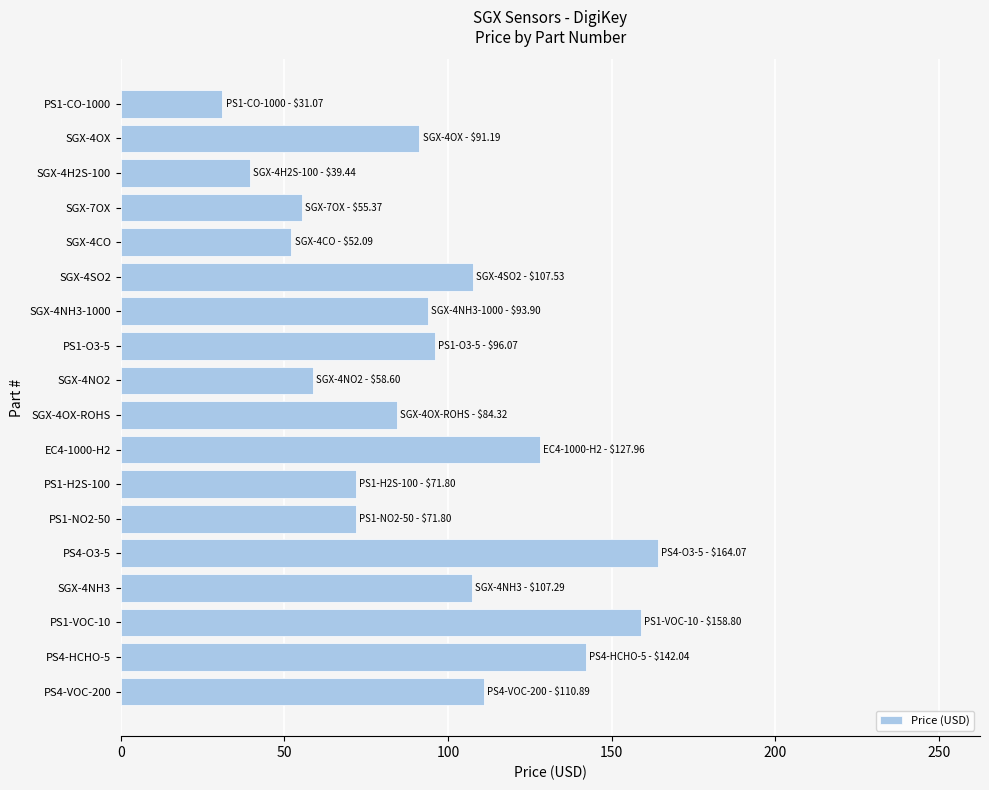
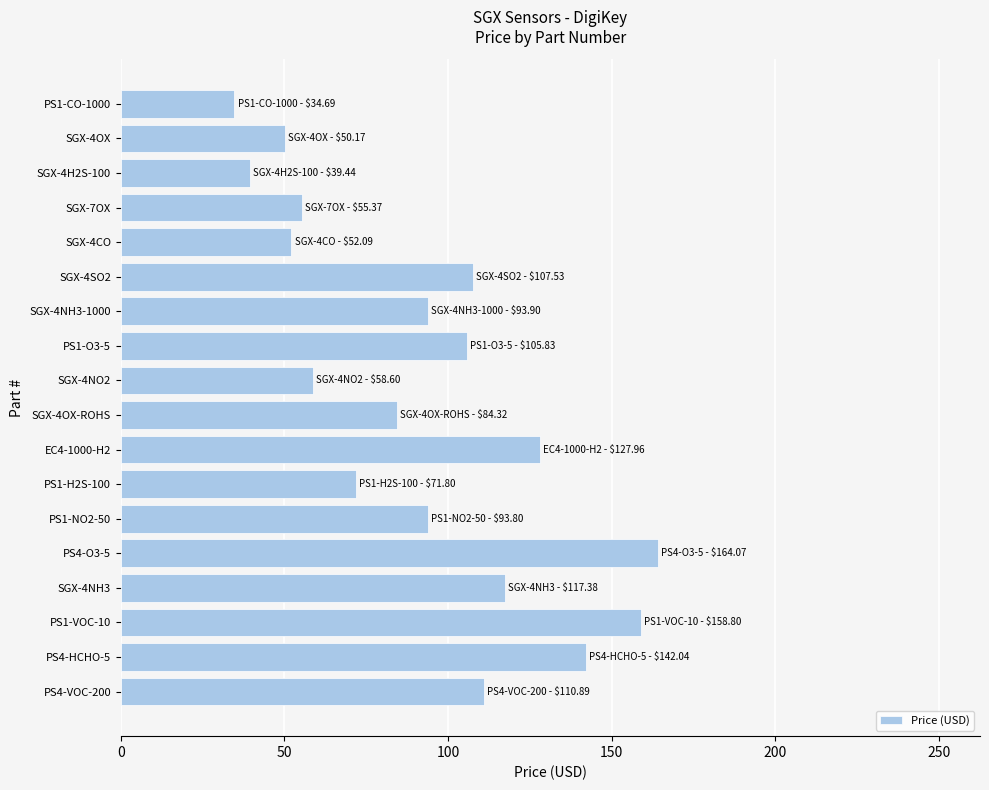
  {
-   "PS1-CO-1000": "$31.07",
-   "SGX-4OX": "$91.19",
+   "PS1-CO-1000": "$34.69",
+   "SGX-4OX": "$50.17",
    "SGX-4H2S-100": "$39.44",
    "SGX-7OX": "$55.37",
    "SGX-4CO": "$52.09",
    "SGX-4SO2": "$107.53",
    "SGX-4NH3-1000": "$93.90",
-   "PS1-O3-5": "$96.07",
+   "PS1-O3-5": "$105.83",
    "SGX-4NO2": "$58.60",
    "SGX-4OX-ROHS": "$84.32",
    "EC4-1000-H2": "$127.96",
    "PS1-H2S-100": "$71.80",
-   "PS1-NO2-50": "$71.80",
+   "PS1-NO2-50": "$93.80",
    "PS4-O3-5": "$164.07",
-   "SGX-4NH3": "$107.29",
+   "SGX-4NH3": "$117.38",
    "PS1-VOC-10": "$158.80",
    "PS4-HCHO-5": "$142.04",
    "PS4-VOC-200": "$110.89"
  }
